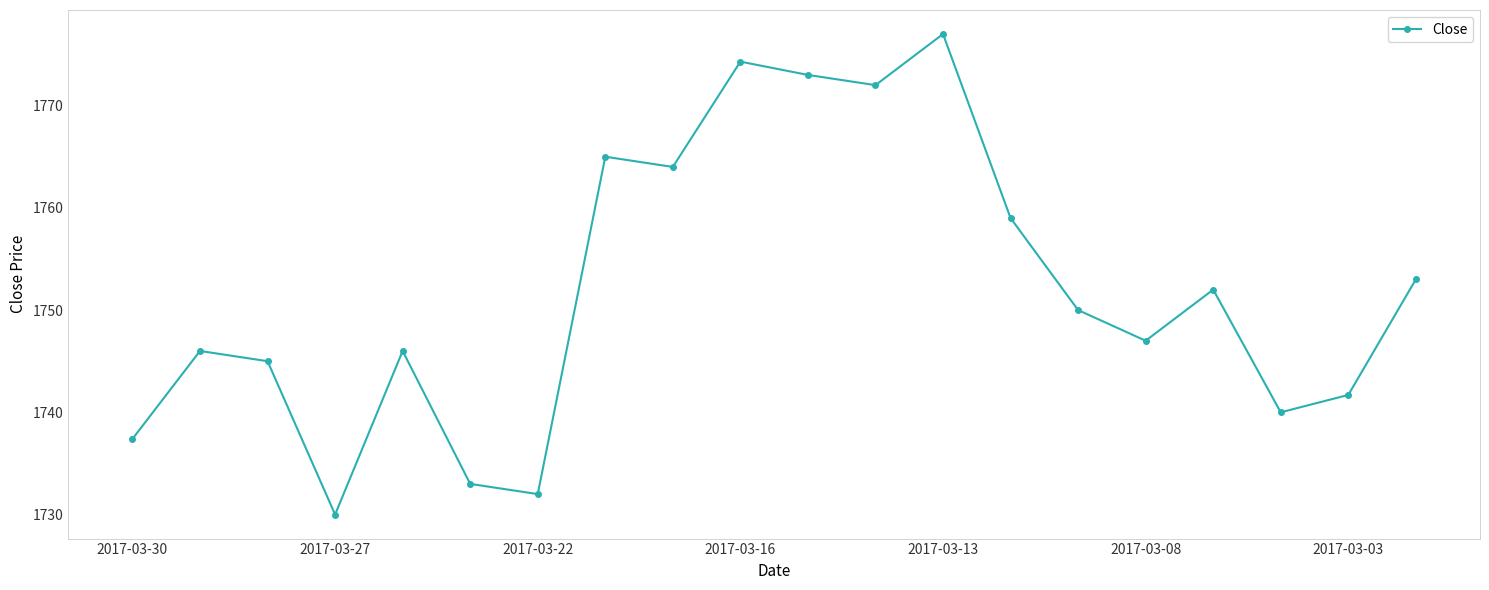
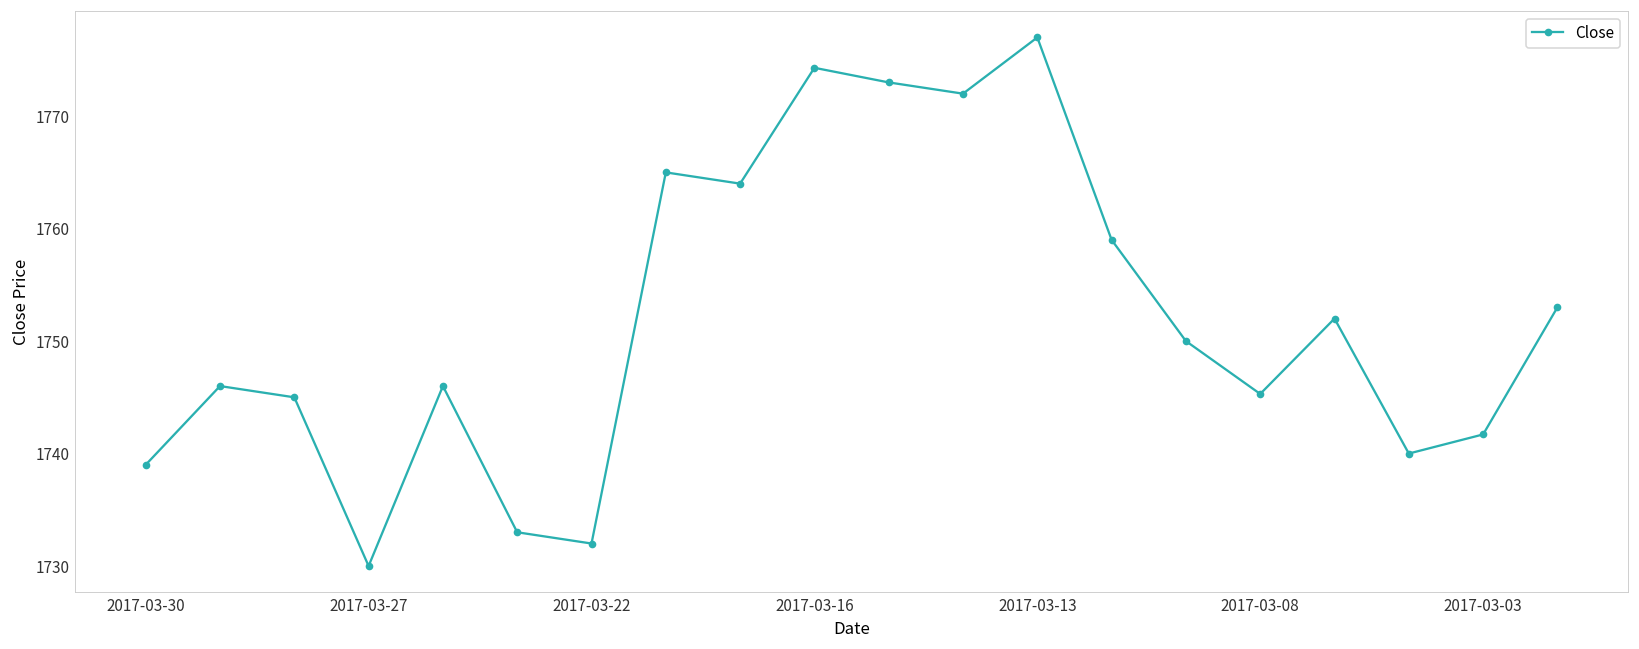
  {
-   "2017-03-30": 1737.4,
+   "2017-03-30": 1739.0,
    "2017-03-27": 1730.0,
    "2017-03-22": 1732.0,
    "2017-03-16": 1774.3,
    "2017-03-13": 1777.0,
-   "2017-03-08": 1747.0,
+   "2017-03-08": 1745.3,
    "2017-03-03": 1741.7
  }
